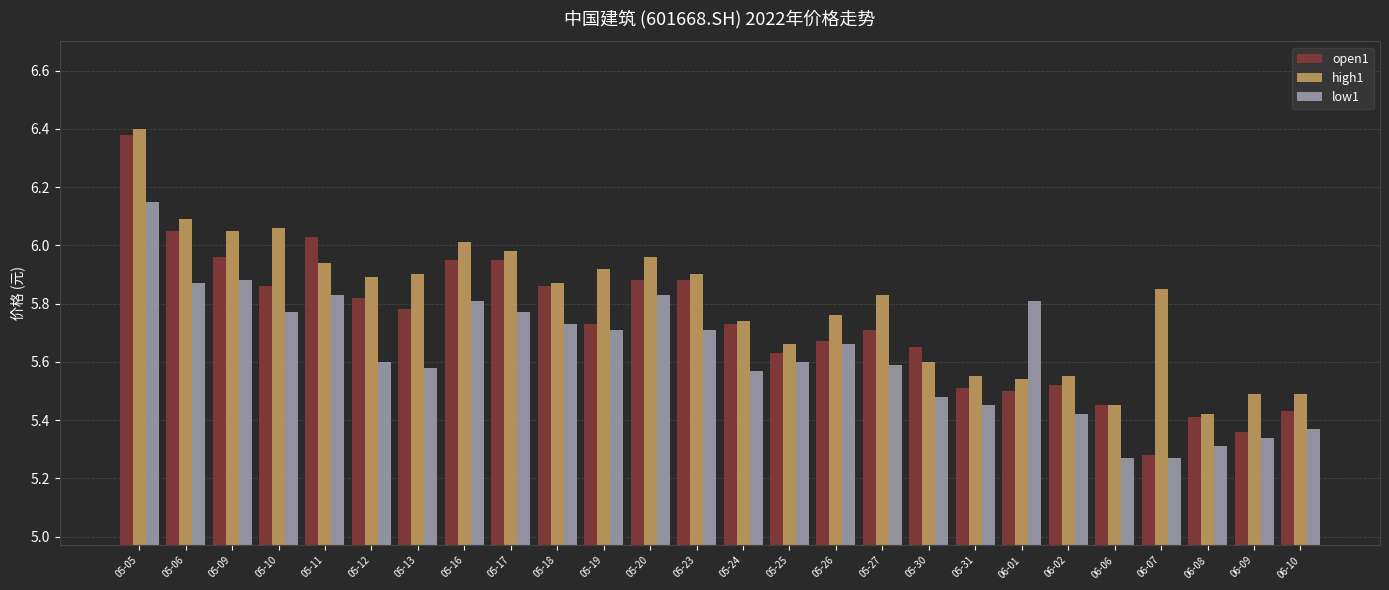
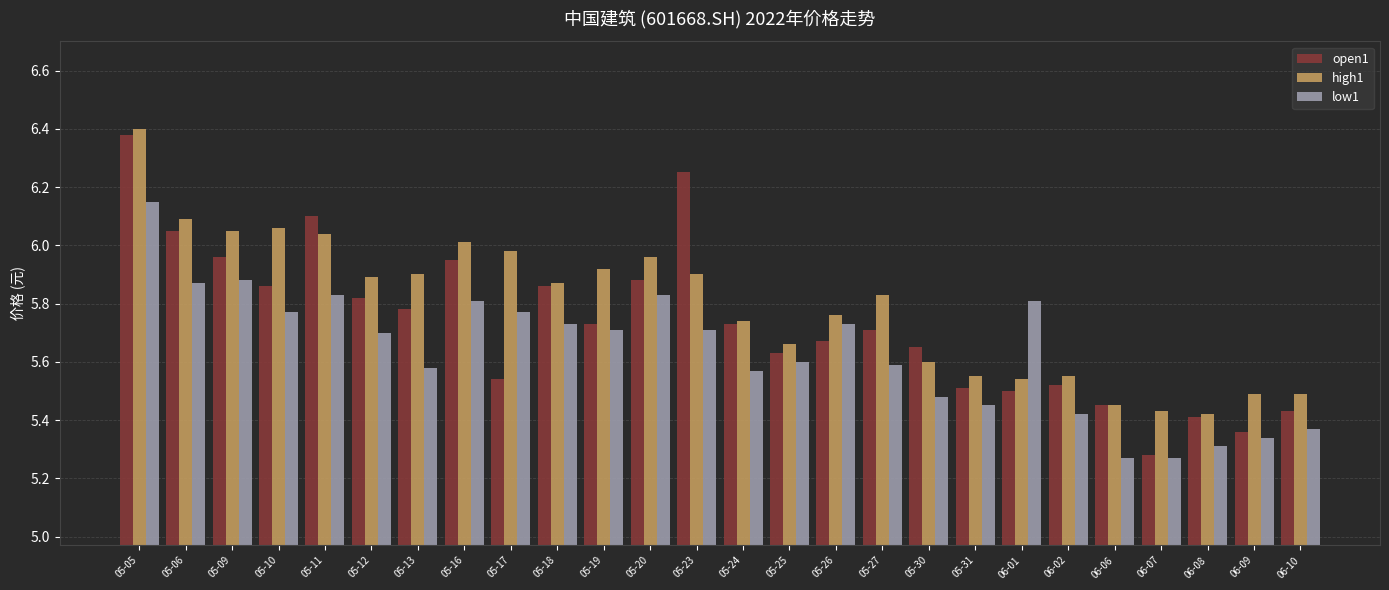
  {
    "open1": {
      "05-05": 6.38,
      "05-06": 6.05,
      "05-09": 5.96,
      "05-10": 5.86,
-     "05-11": 6.03,
+     "05-11": 6.10,
      "05-12": 5.82,
      "05-13": 5.78,
      "05-16": 5.95,
-     "05-17": 5.95,
+     "05-17": 5.54,
      "05-18": 5.86,
      "05-19": 5.73,
      "05-20": 5.88,
-     "05-23": 5.88,
+     "05-23": 6.25,
      "05-24": 5.73,
      "05-25": 5.63,
      "05-26": 5.67,
      "05-27": 5.71,
      "05-30": 5.65,
      "05-31": 5.51,
      "06-01": 5.50,
      "06-02": 5.52,
      "06-06": 5.45,
      "06-07": 5.28,
      "06-08": 5.41,
      "06-09": 5.36,
      "06-10": 5.43
    },
    "high1": {
      "05-05": 6.40,
      "05-06": 6.09,
      "05-09": 6.05,
      "05-10": 6.06,
-     "05-11": 5.94,
+     "05-11": 6.04,
      "05-12": 5.89,
      "05-13": 5.90,
      "05-16": 6.01,
      "05-17": 5.98,
      "05-18": 5.87,
      "05-19": 5.92,
      "05-20": 5.96,
      "05-23": 5.90,
      "05-24": 5.74,
      "05-25": 5.66,
      "05-26": 5.76,
      "05-27": 5.83,
      "05-30": 5.60,
      "05-31": 5.55,
      "06-01": 5.54,
      "06-02": 5.55,
      "06-06": 5.45,
-     "06-07": 5.85,
+     "06-07": 5.43,
      "06-08": 5.42,
      "06-09": 5.49,
      "06-10": 5.49
    },
    "low1": {
      "05-05": 6.15,
      "05-06": 5.87,
      "05-09": 5.88,
      "05-10": 5.77,
      "05-11": 5.83,
-     "05-12": 5.6,
+     "05-12": 5.7,
      "05-13": 5.58,
      "05-16": 5.81,
      "05-17": 5.77,
      "05-18": 5.73,
      "05-19": 5.71,
      "05-20": 5.83,
      "05-23": 5.71,
      "05-24": 5.57,
      "05-25": 5.60,
-     "05-26": 5.66,
+     "05-26": 5.73,
      "05-27": 5.59,
      "05-30": 5.48,
      "05-31": 5.45,
      "06-01": 5.81,
      "06-02": 5.42,
      "06-06": 5.27,
      "06-07": 5.27,
      "06-08": 5.31,
      "06-09": 5.34,
      "06-10": 5.37
    }
  }
